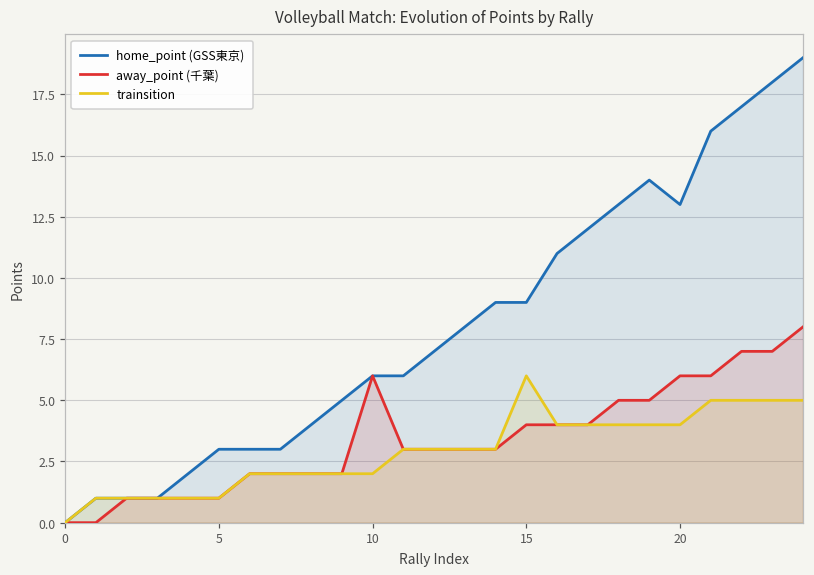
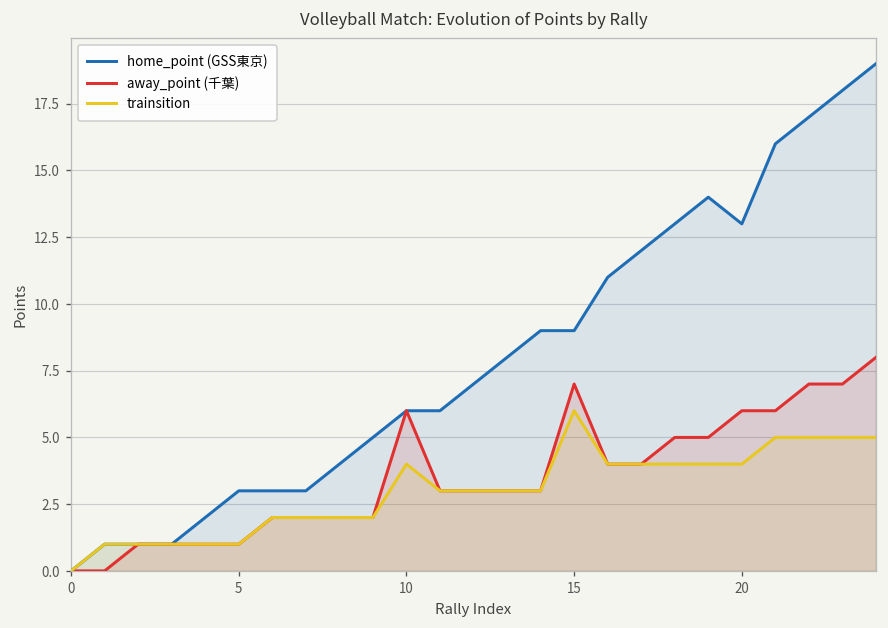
  {
    "home_point (GSS東京)": {
      "5": 3,
      "15": 9,
      "20": 13
    },
    "away_point (千葉)": {
-     "15": 4,
+     "15": 7,
      "20": 6
    },
    "trainsition": {
-     "10": 2,
+     "10": 4,
      "15": 6,
      "20": 4
    }
  }
